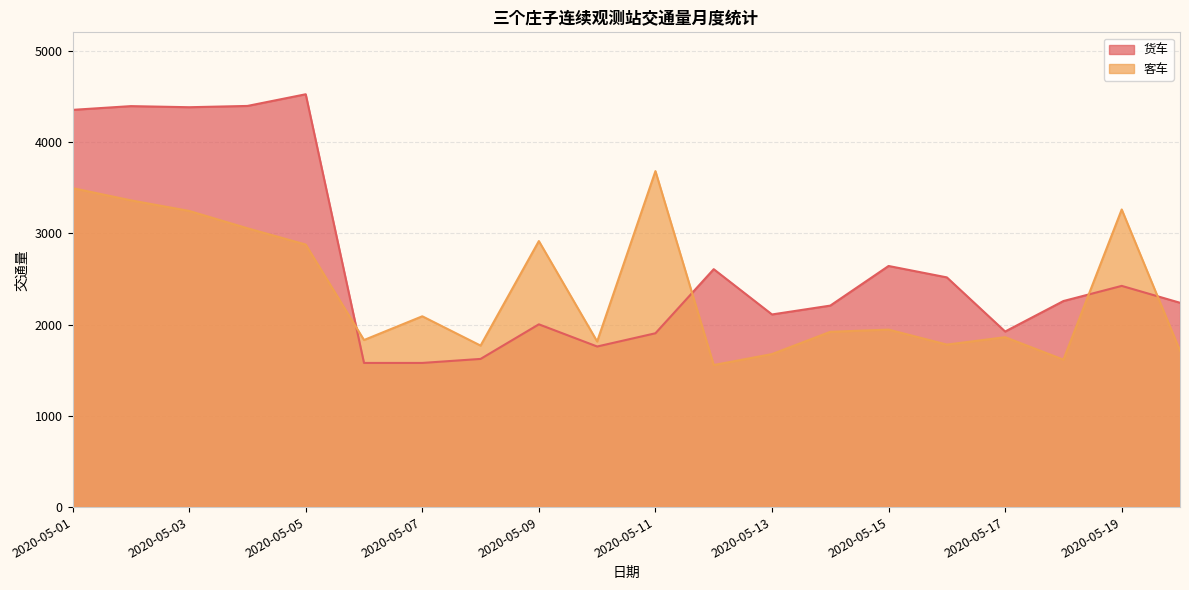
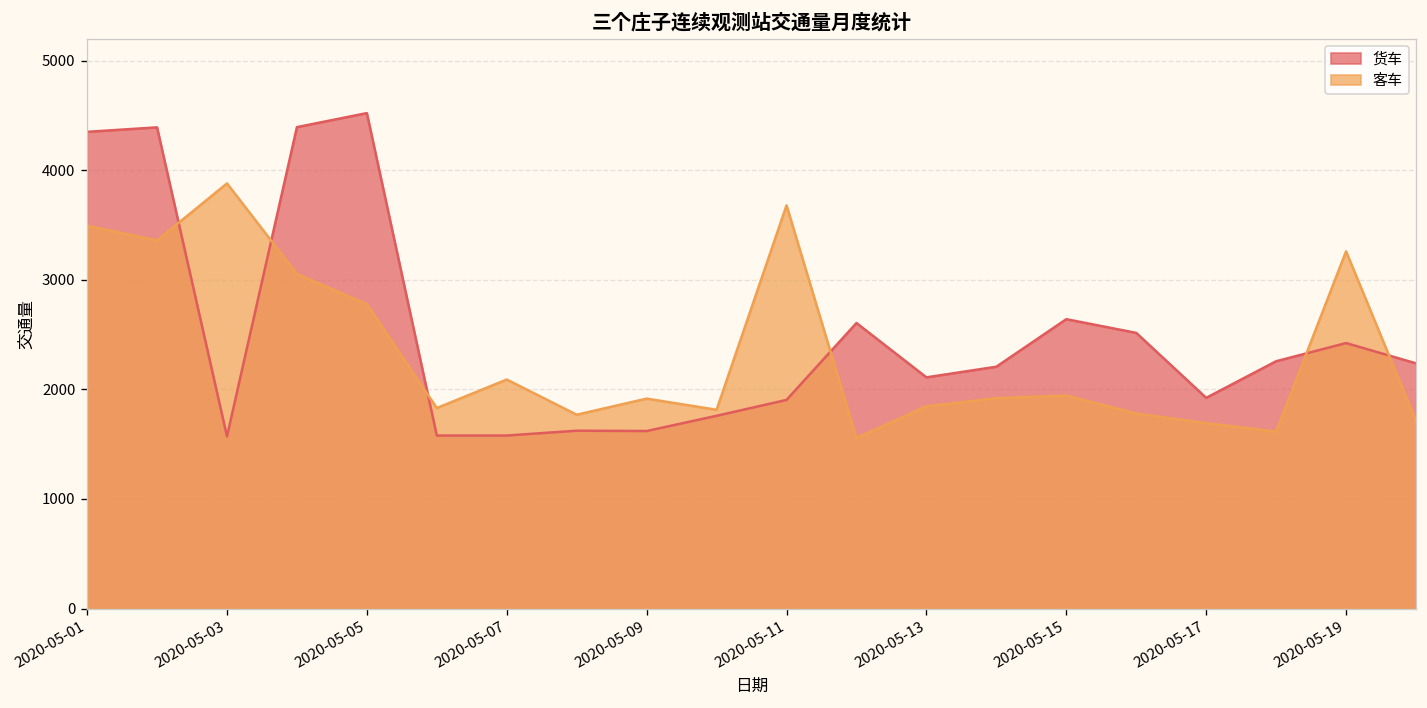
  {
    "货车": {
      "2020-05-01": 4400,
-     "2020-05-03": 4400,
+     "2020-05-03": 1600,
      "2020-05-05": 4500,
      "2020-05-07": 1600,
-     "2020-05-09": 2000,
+     "2020-05-09": 1600,
      "2020-05-11": 1900,
      "2020-05-13": 2100,
      "2020-05-15": 2600,
      "2020-05-17": 1900,
      "2020-05-19": 2400
    },
    "客车": {
      "2020-05-01": 3500,
-     "2020-05-03": 3200,
-     "2020-05-05": 2900,
+     "2020-05-03": 3900,
+     "2020-05-05": 2800,
      "2020-05-07": 2100,
-     "2020-05-09": 2900,
+     "2020-05-09": 1900,
      "2020-05-11": 3700,
-     "2020-05-13": 1700,
+     "2020-05-13": 1800,
      "2020-05-15": 1900,
-     "2020-05-17": 1900,
+     "2020-05-17": 1700,
      "2020-05-19": 3300
    }
  }
